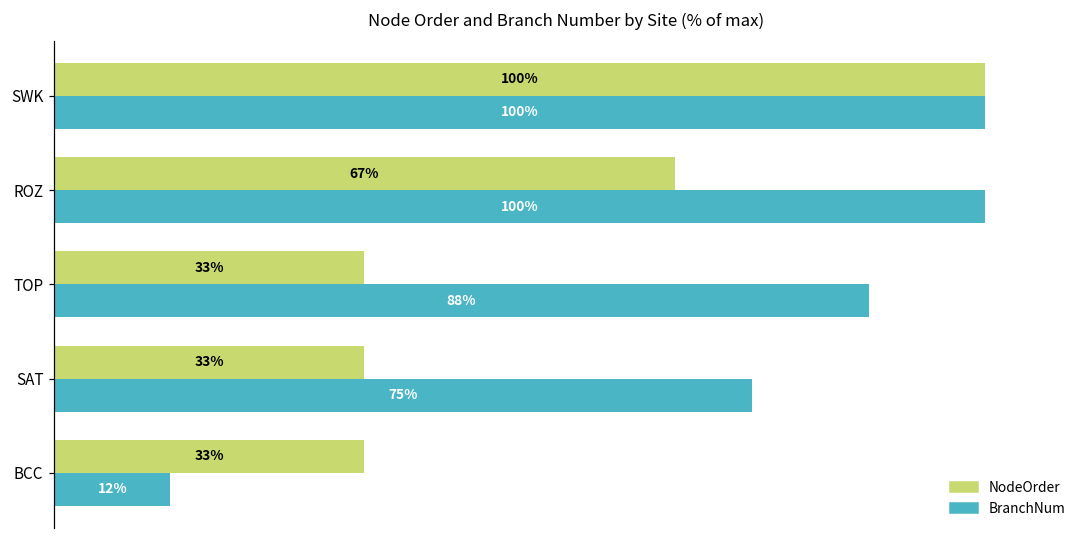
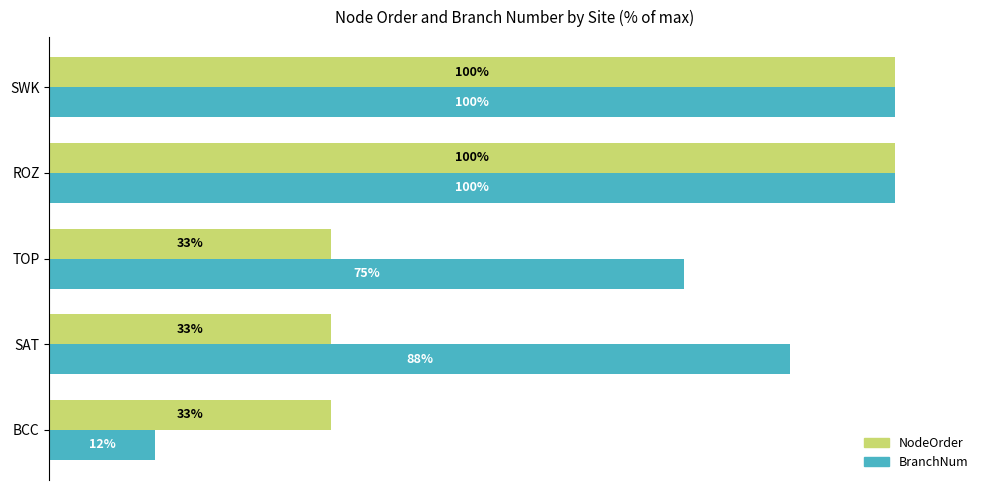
  {
    "NodeOrder": {
      "SWK": "100%",
-     "ROZ": "67%",
+     "ROZ": "100%",
      "TOP": "33%",
      "SAT": "33%",
      "BCC": "33%"
    },
    "BranchNum": {
      "SWK": "100%",
      "ROZ": "100%",
-     "TOP": "88%",
-     "SAT": "75%",
+     "TOP": "75%",
+     "SAT": "88%",
      "BCC": "12%"
    }
  }
